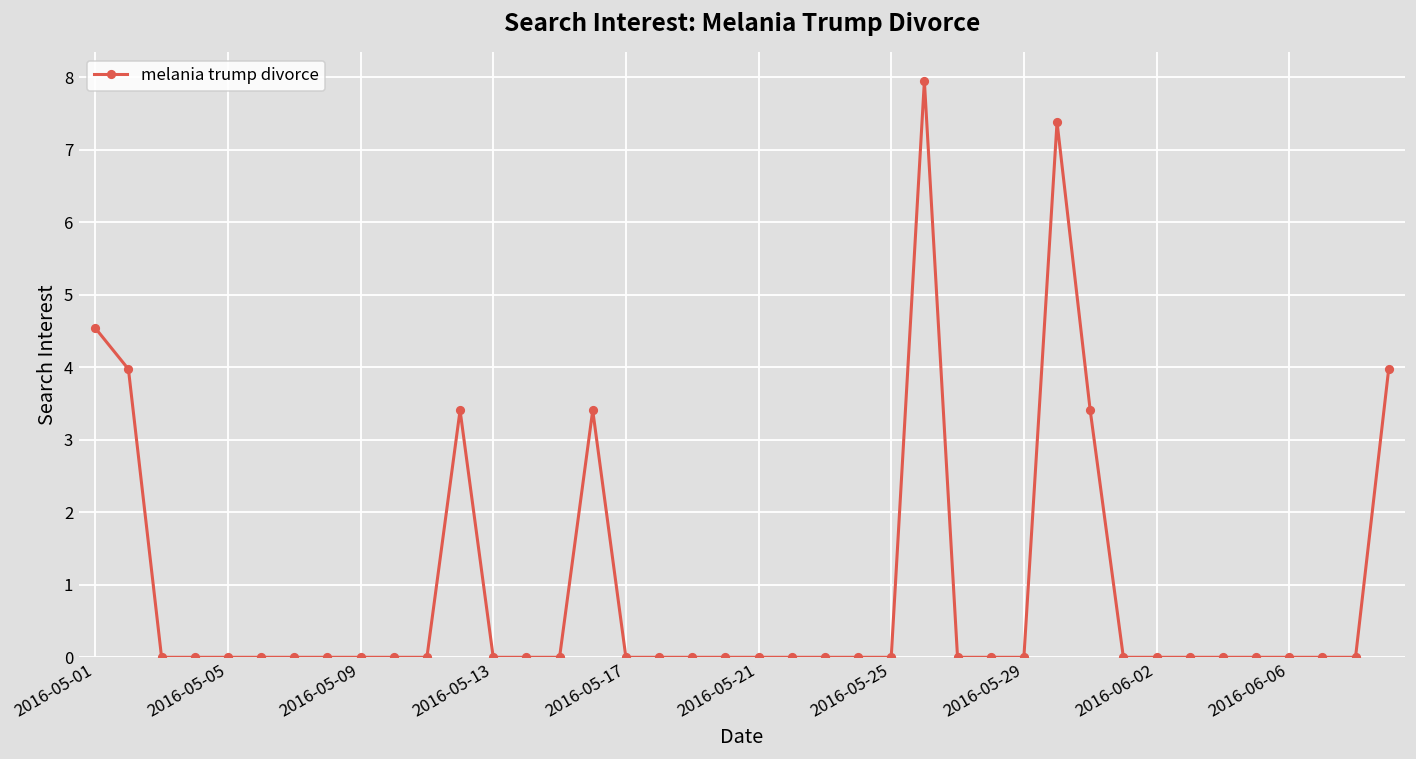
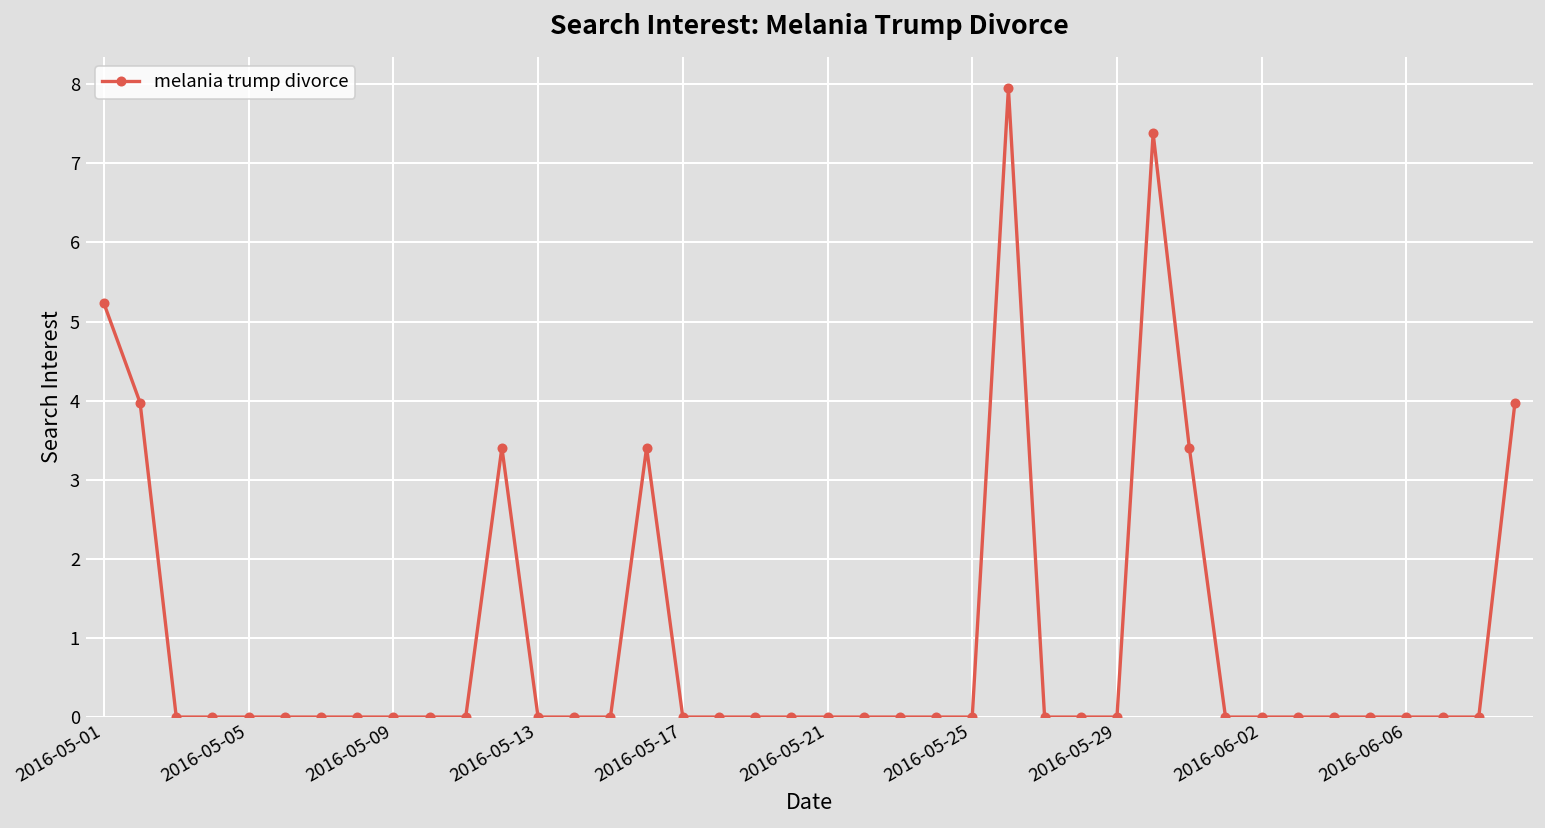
  {
-   "2016-05-01": 4.5,
+   "2016-05-01": 5.2,
    "2016-05-05": 0.0,
    "2016-05-09": 0.0,
    "2016-05-13": 0.0,
    "2016-05-17": 0.0,
    "2016-05-21": 0.0,
    "2016-05-25": 0.0,
    "2016-05-29": 0.0,
    "2016-06-02": 0.0,
    "2016-06-06": 0.0
  }
